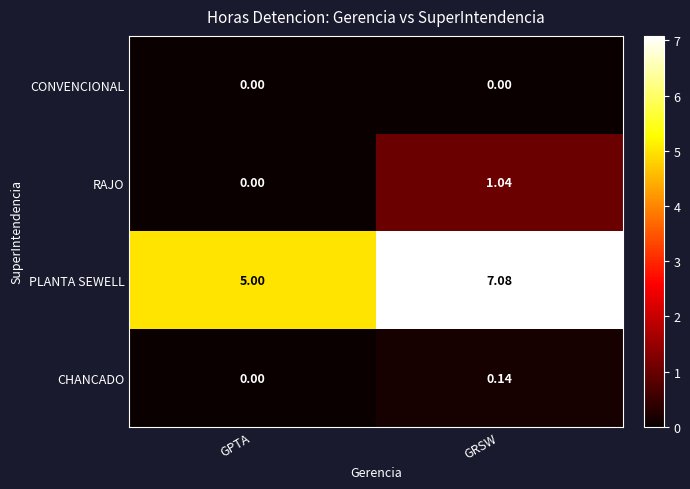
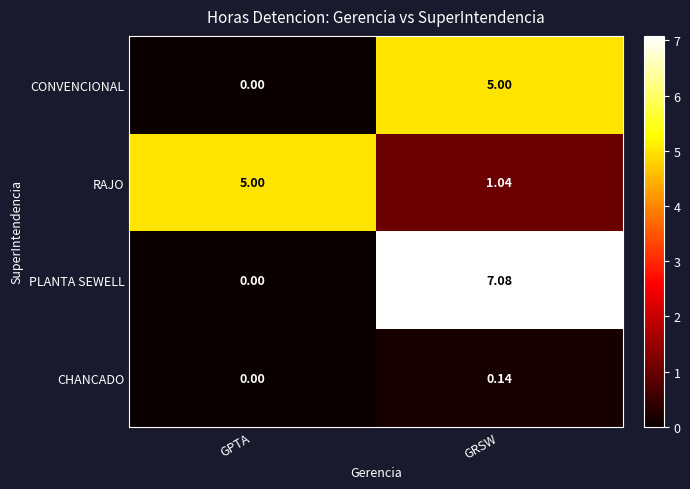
  {
    "CONVENCIONAL": {
      "GPTA": 0.00,
-     "GRSW": 0.00
+     "GRSW": 5.00
    },
    "RAJO": {
-     "GPTA": 0.00,
+     "GPTA": 5.00,
      "GRSW": 1.04
    },
    "PLANTA SEWELL": {
-     "GPTA": 5.00,
+     "GPTA": 0.00,
      "GRSW": 7.08
    },
    "CHANCADO": {
      "GPTA": 0.00,
      "GRSW": 0.14
    }
  }
